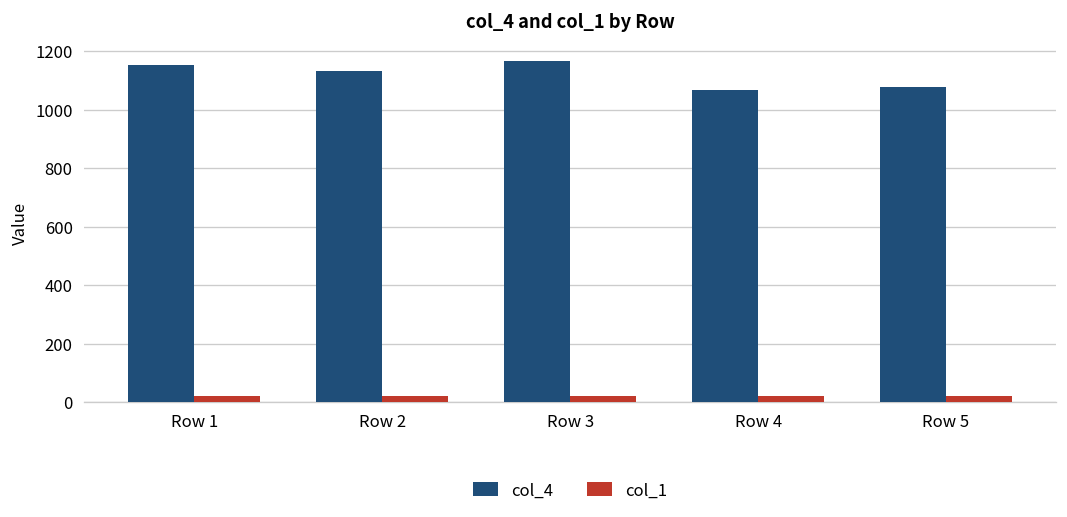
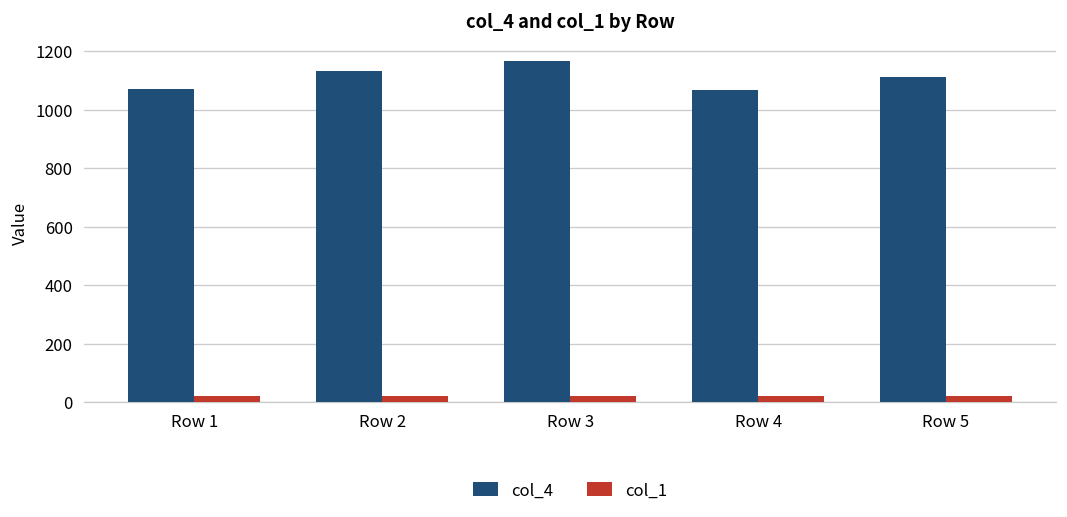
  {
    "col_4": {
-     "Row 1": 1150,
+     "Row 1": 1070,
      "Row 2": 1130,
      "Row 3": 1170,
      "Row 4": 1070,
-     "Row 5": 1080
+     "Row 5": 1110
    },
    "col_1": {
      "Row 1": 20,
      "Row 2": 20,
      "Row 3": 20,
      "Row 4": 20,
      "Row 5": 20
    }
  }
